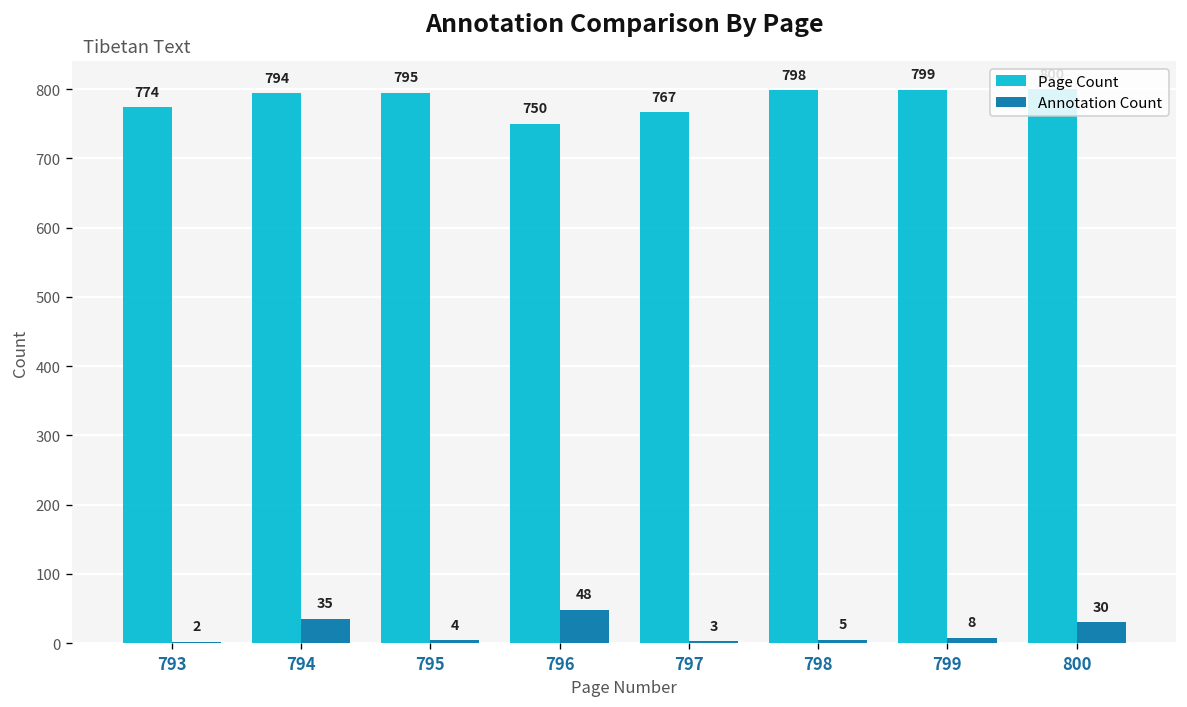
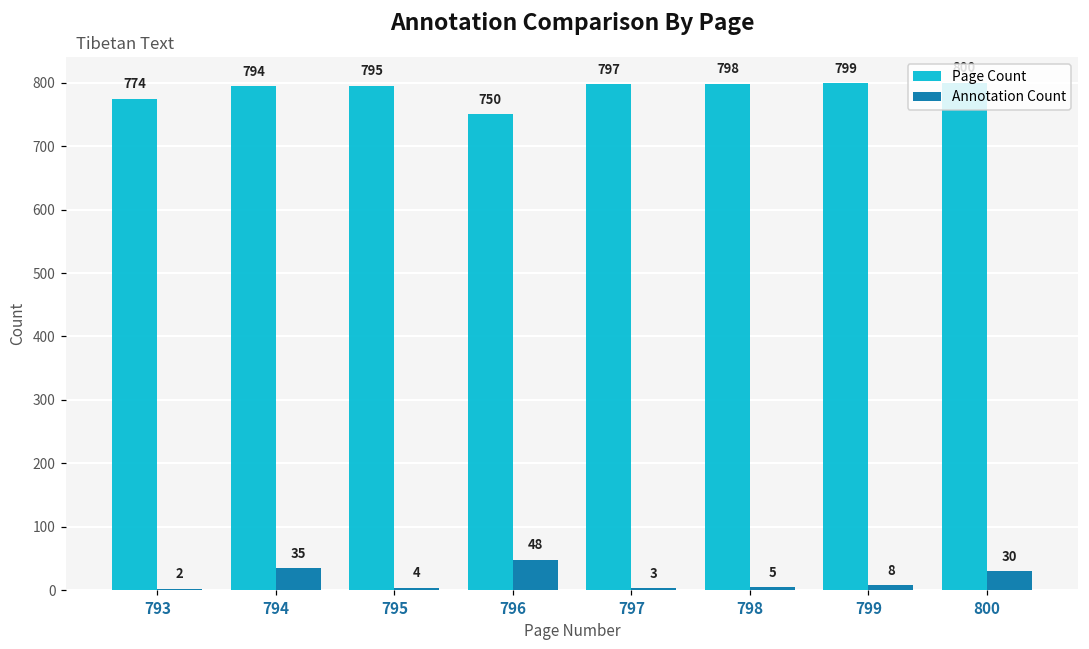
  {
    "Page Count": {
      "793": 774,
      "794": 794,
      "795": 795,
      "796": 750,
-     "797": 767,
+     "797": 797,
      "798": 798,
      "799": 799
    },
    "Annotation Count": {
      "793": 2,
      "794": 35,
      "795": 4,
      "796": 48,
      "797": 3,
      "798": 5,
      "799": 8,
      "800": 30
    }
  }
